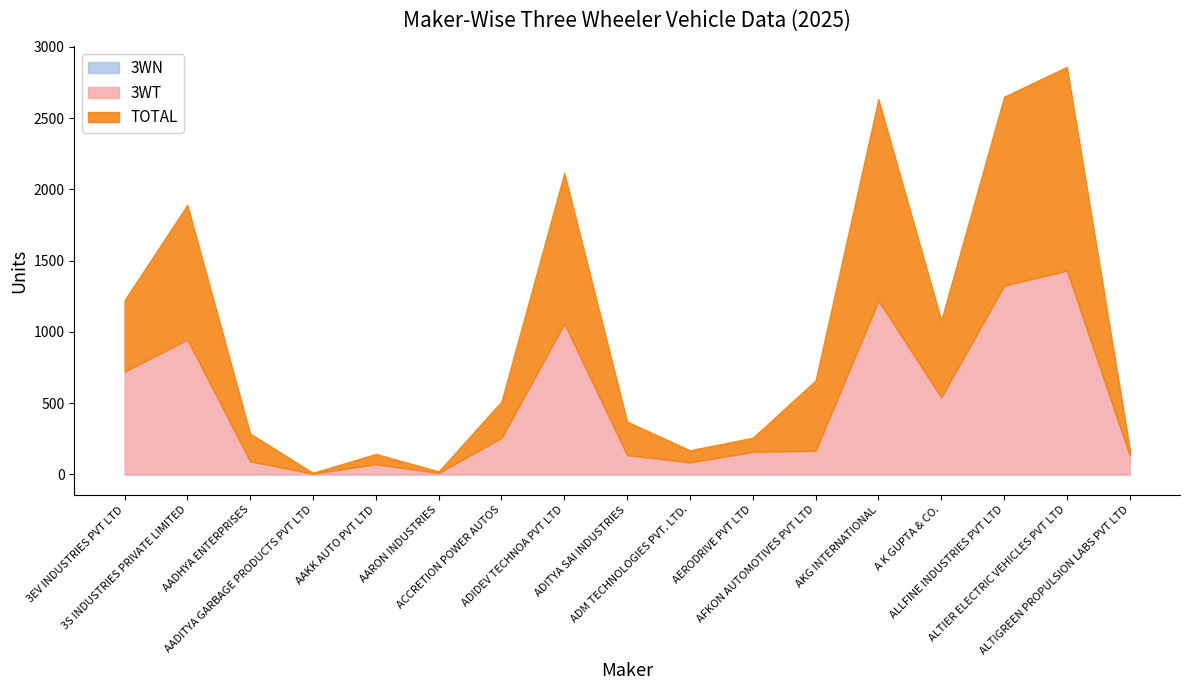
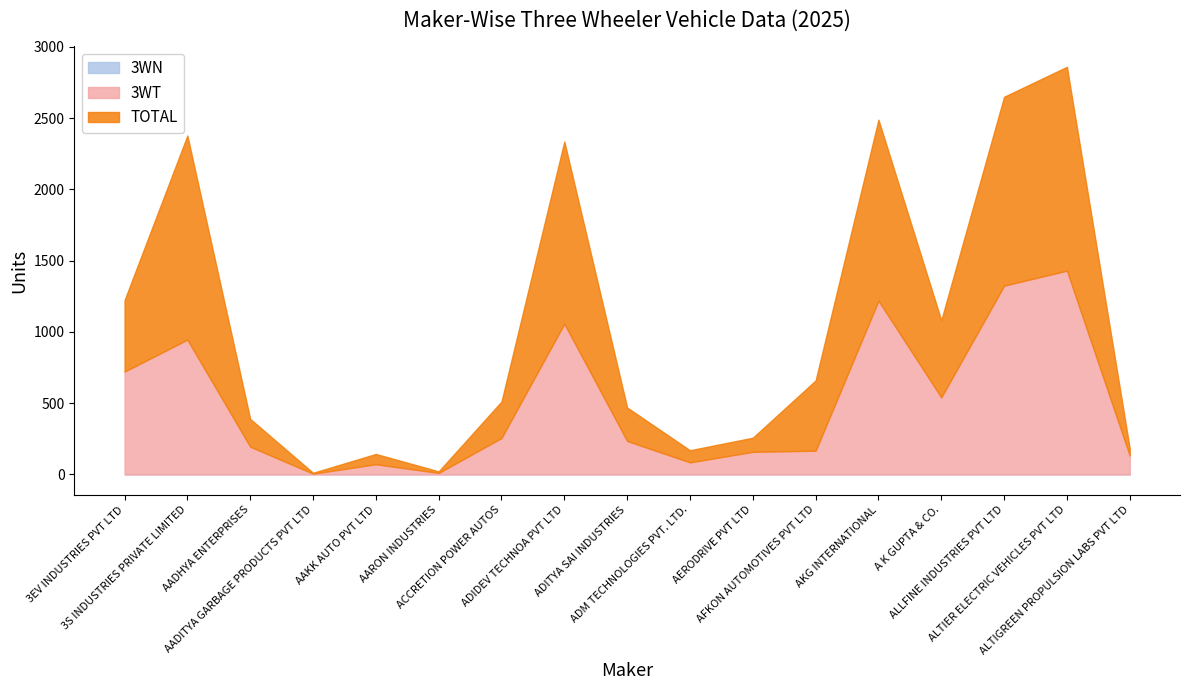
  {
    "3WN": {
      "3EV INDUSTRIES PVT LTD": 0,
      "3S INDUSTRIES PRIVATE LIMITED": 0,
      "AADHYA ENTERPRISES": 0,
      "AAKK AUTO PVT LTD": 0,
      "ACCRETION POWER AUTOS": 0,
      "ADIDEV TECHNOA PVT LTD": 0,
      "ADITYA SAI INDUSTRIES": 0,
      "ADM TECHNOLOGIES PVT. LTD.": 0,
      "AERODRIVE PVT LTD": 0,
      "AFKON AUTOMOTIVES PVT LTD": 0,
      "AKG INTERNATIONAL": 0,
      "A K GUPTA & CO.": 0,
      "ALLFINE INDUSTRIES PVT LTD": 0,
      "ALTIER ELECTRIC VEHICLES PVT LTD": 0,
      "ALTIGREEN PROPULSION LABS PVT LTD": 0
    },
    "3WT": {
      "3EV INDUSTRIES PVT LTD": 720,
      "3S INDUSTRIES PRIVATE LIMITED": 950,
-     "AADHYA ENTERPRISES": 90,
+     "AADHYA ENTERPRISES": 200,
      "AAKK AUTO PVT LTD": 70,
      "ACCRETION POWER AUTOS": 260,
      "ADIDEV TECHNOA PVT LTD": 1060,
-     "ADITYA SAI INDUSTRIES": 140,
+     "ADITYA SAI INDUSTRIES": 240,
      "ADM TECHNOLOGIES PVT. LTD.": 90,
      "AERODRIVE PVT LTD": 160,
      "AFKON AUTOMOTIVES PVT LTD": 170,
      "AKG INTERNATIONAL": 1220,
      "A K GUPTA & CO.": 540,
      "ALLFINE INDUSTRIES PVT LTD": 1330,
      "ALTIER ELECTRIC VEHICLES PVT LTD": 1430,
      "ALTIGREEN PROPULSION LABS PVT LTD": 130
    },
    "TOTAL": {
      "3EV INDUSTRIES PVT LTD": 500,
-     "3S INDUSTRIES PRIVATE LIMITED": 950,
+     "3S INDUSTRIES PRIVATE LIMITED": 1430,
      "AADHYA ENTERPRISES": 200,
      "AAKK AUTO PVT LTD": 70,
      "ACCRETION POWER AUTOS": 260,
-     "ADIDEV TECHNOA PVT LTD": 1060,
+     "ADIDEV TECHNOA PVT LTD": 1280,
      "ADITYA SAI INDUSTRIES": 240,
      "ADM TECHNOLOGIES PVT. LTD.": 90,
      "AERODRIVE PVT LTD": 100,
      "AFKON AUTOMOTIVES PVT LTD": 490,
-     "AKG INTERNATIONAL": 1420,
+     "AKG INTERNATIONAL": 1270,
      "A K GUPTA & CO.": 540,
      "ALLFINE INDUSTRIES PVT LTD": 1330,
      "ALTIER ELECTRIC VEHICLES PVT LTD": 1430,
      "ALTIGREEN PROPULSION LABS PVT LTD": 50
    }
  }
